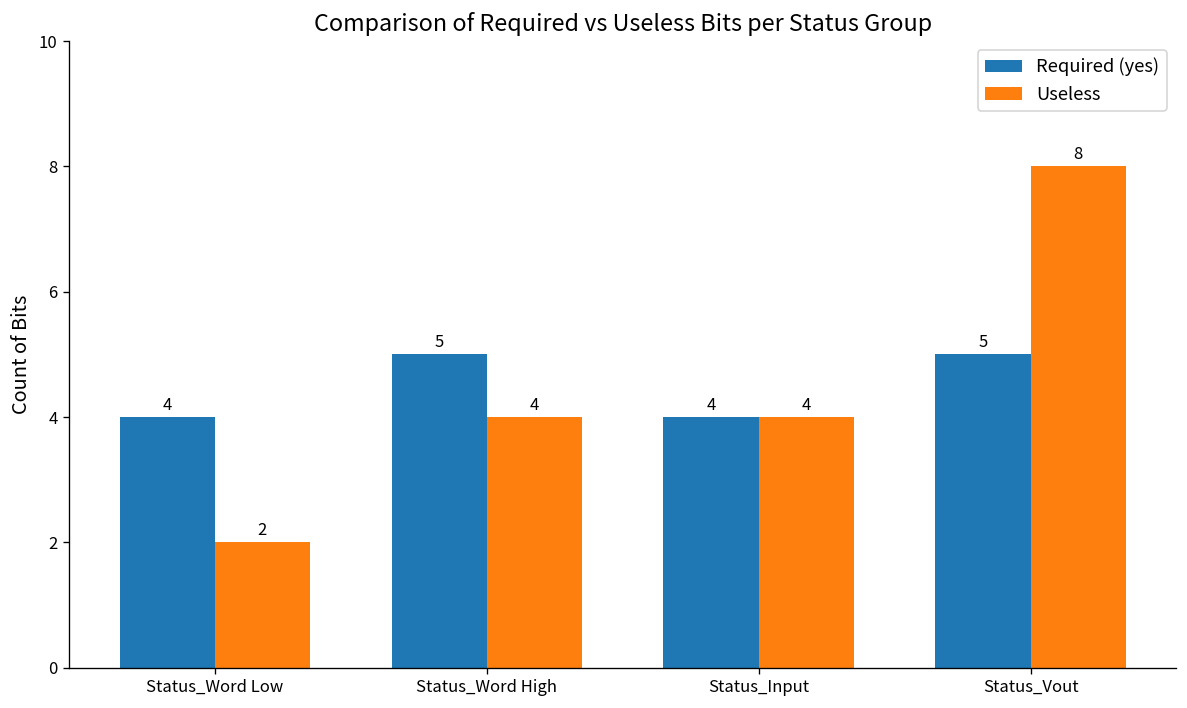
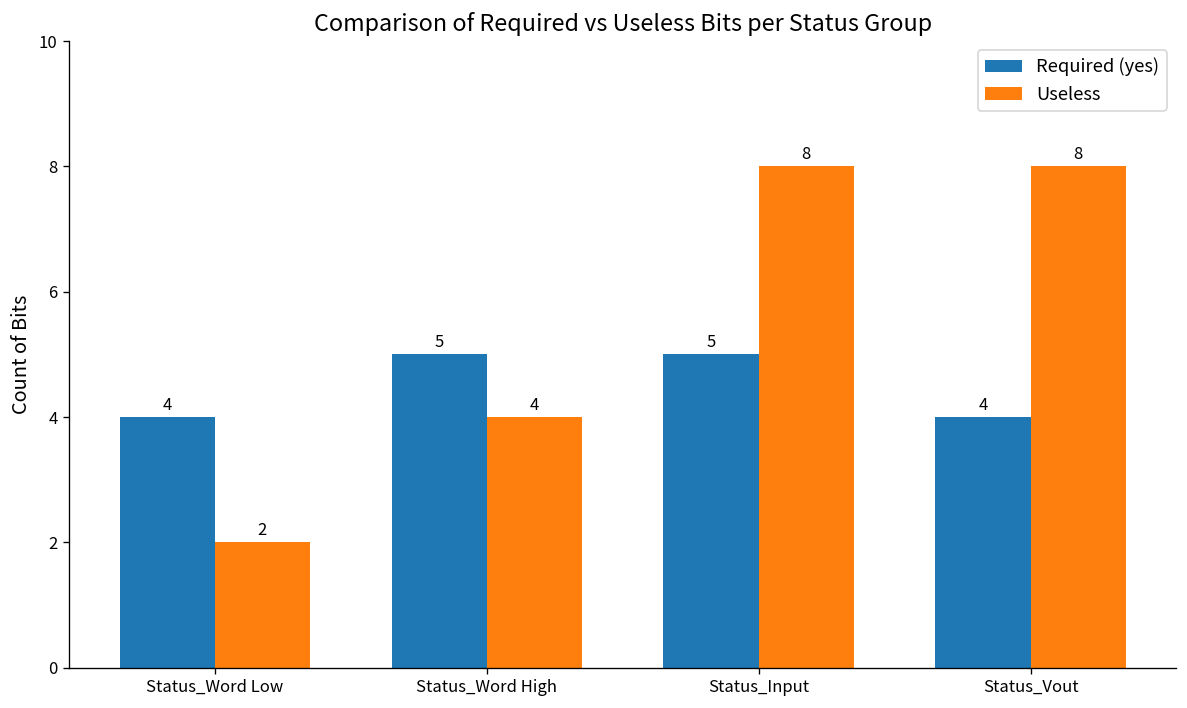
  {
    "Required (yes)": {
      "Status_Word Low": 4,
      "Status_Word High": 5,
-     "Status_Input": 4,
-     "Status_Vout": 5
+     "Status_Input": 5,
+     "Status_Vout": 4
    },
    "Useless": {
      "Status_Word Low": 2,
      "Status_Word High": 4,
-     "Status_Input": 4,
+     "Status_Input": 8,
      "Status_Vout": 8
    }
  }
